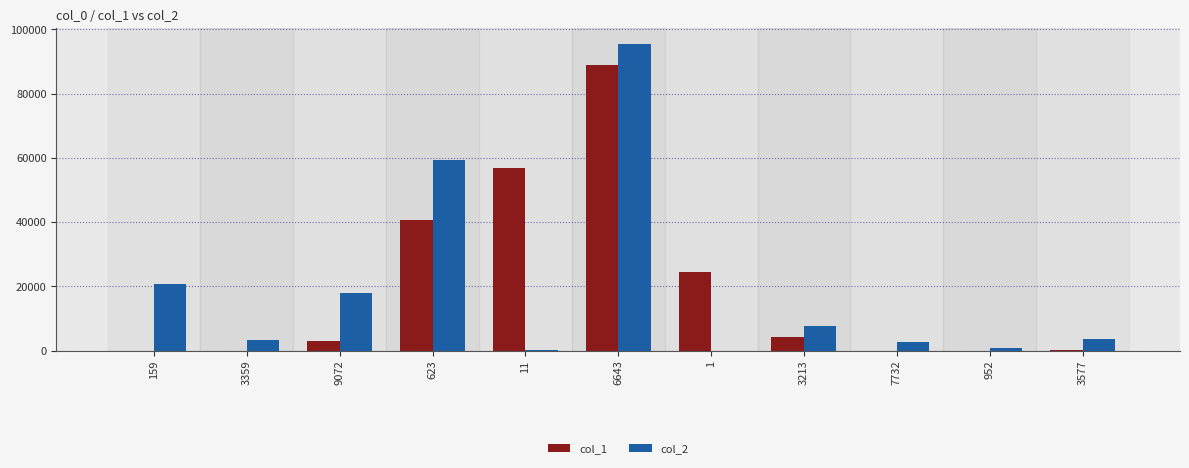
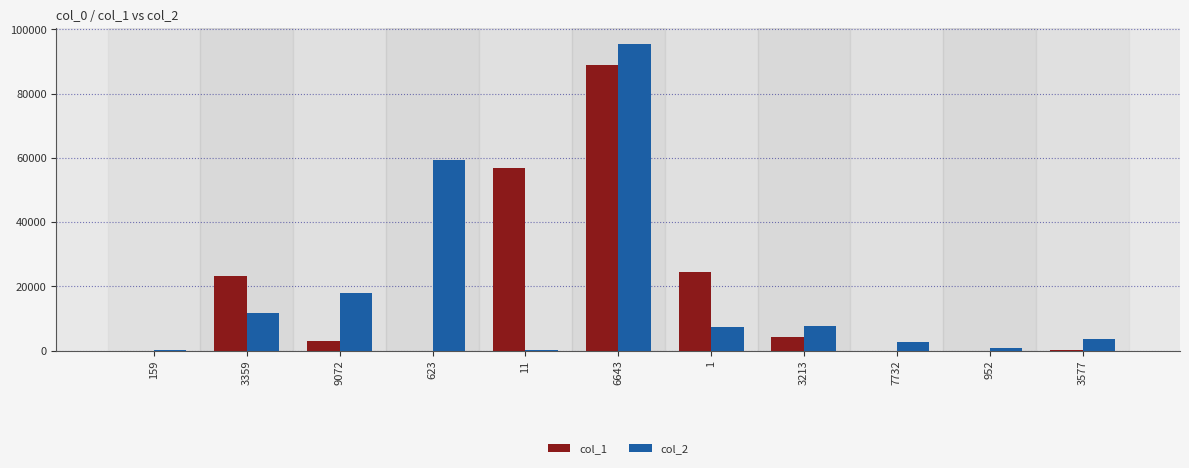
  {
    "col_1": {
-     "3359": 0,
+     "3359": 23000,
      "9072": 3000,
-     "623": 41000,
+     "623": 0,
      "11": 57000,
      "6643": 89000,
      "1": 24000,
      "3213": 4000
    },
    "col_2": {
-     "159": 21000,
-     "3359": 3000,
+     "159": 0,
+     "3359": 12000,
      "9072": 18000,
      "623": 59000,
      "6643": 96000,
-     "1": 0,
+     "1": 7000,
      "3213": 8000,
      "7732": 3000,
      "952": 1000,
      "3577": 4000
    }
  }
